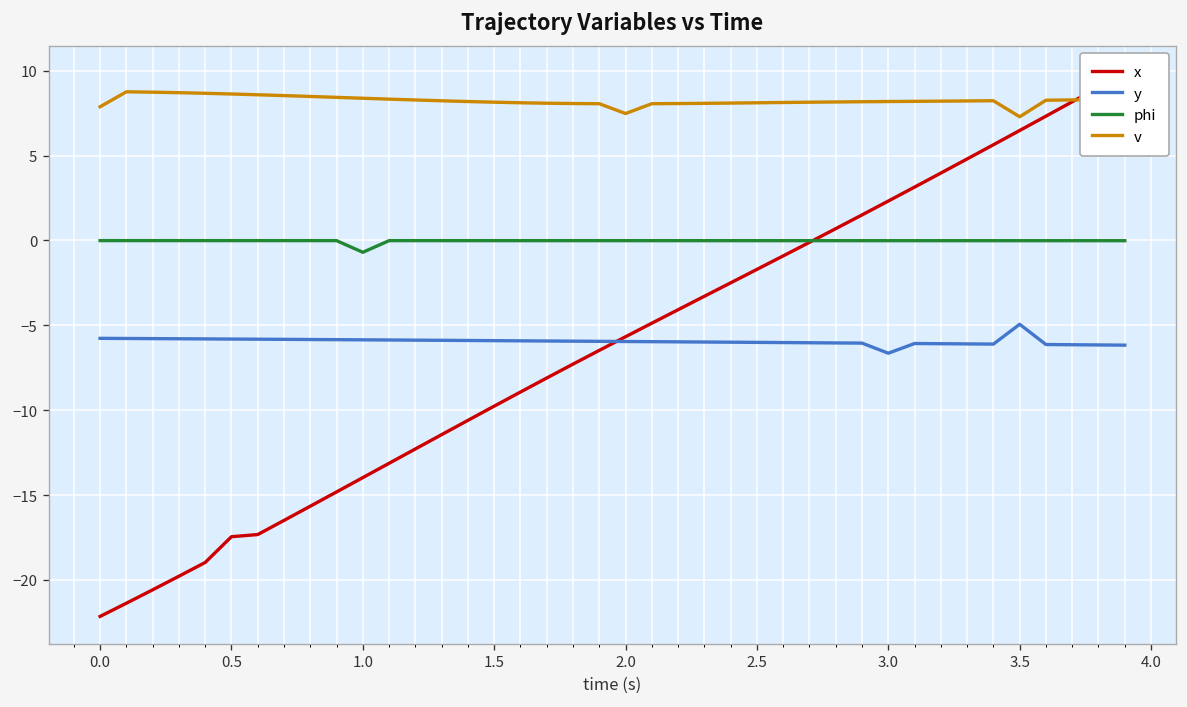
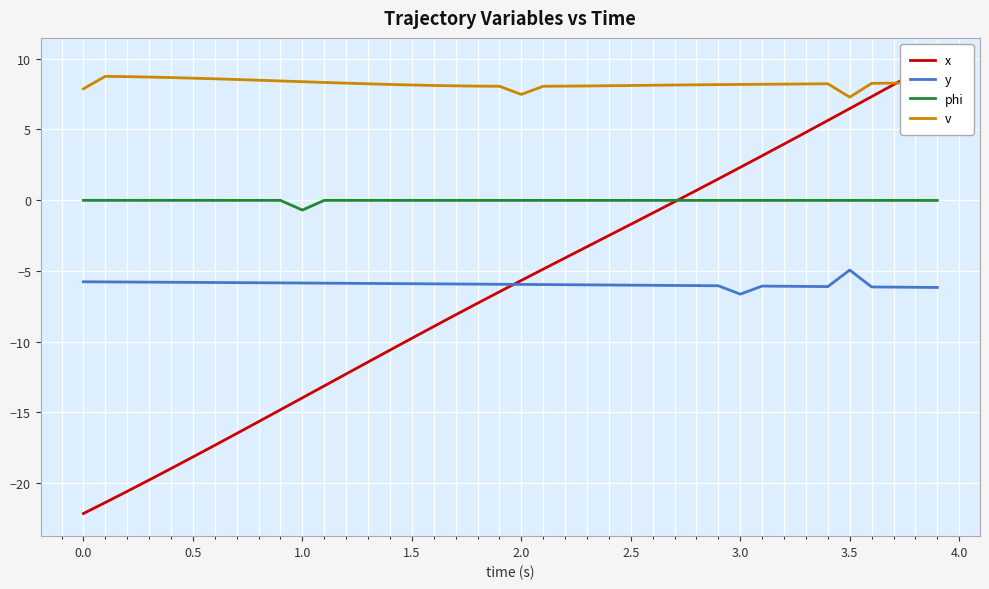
  {
    "x": {
      "0.0": -22.1,
-     "0.5": -17.5,
+     "0.5": -18.2,
      "1.0": -14.0,
      "1.5": -9.8,
      "2.0": -5.7,
      "2.5": -1.7,
      "3.0": 2.3,
      "3.5": 6.5
    },
    "y": {
      "0.0": -5.8,
      "0.5": -5.8,
      "1.0": -5.9,
      "1.5": -5.9,
      "2.0": -6.0,
      "2.5": -6.0,
      "3.0": -6.6,
      "3.5": -4.9
    },
    "phi": {
      "0.0": 0.0,
      "0.5": 0.0,
      "1.0": -0.7,
      "1.5": 0.0,
      "2.0": 0.0,
      "2.5": 0.0,
      "3.0": 0.0,
      "3.5": 0.0
    },
    "v": {
      "0.0": 7.9,
      "0.5": 8.6,
      "1.0": 8.4,
      "1.5": 8.1,
      "2.0": 7.5,
      "2.5": 8.1,
      "3.0": 8.2,
      "3.5": 7.3
    }
  }
